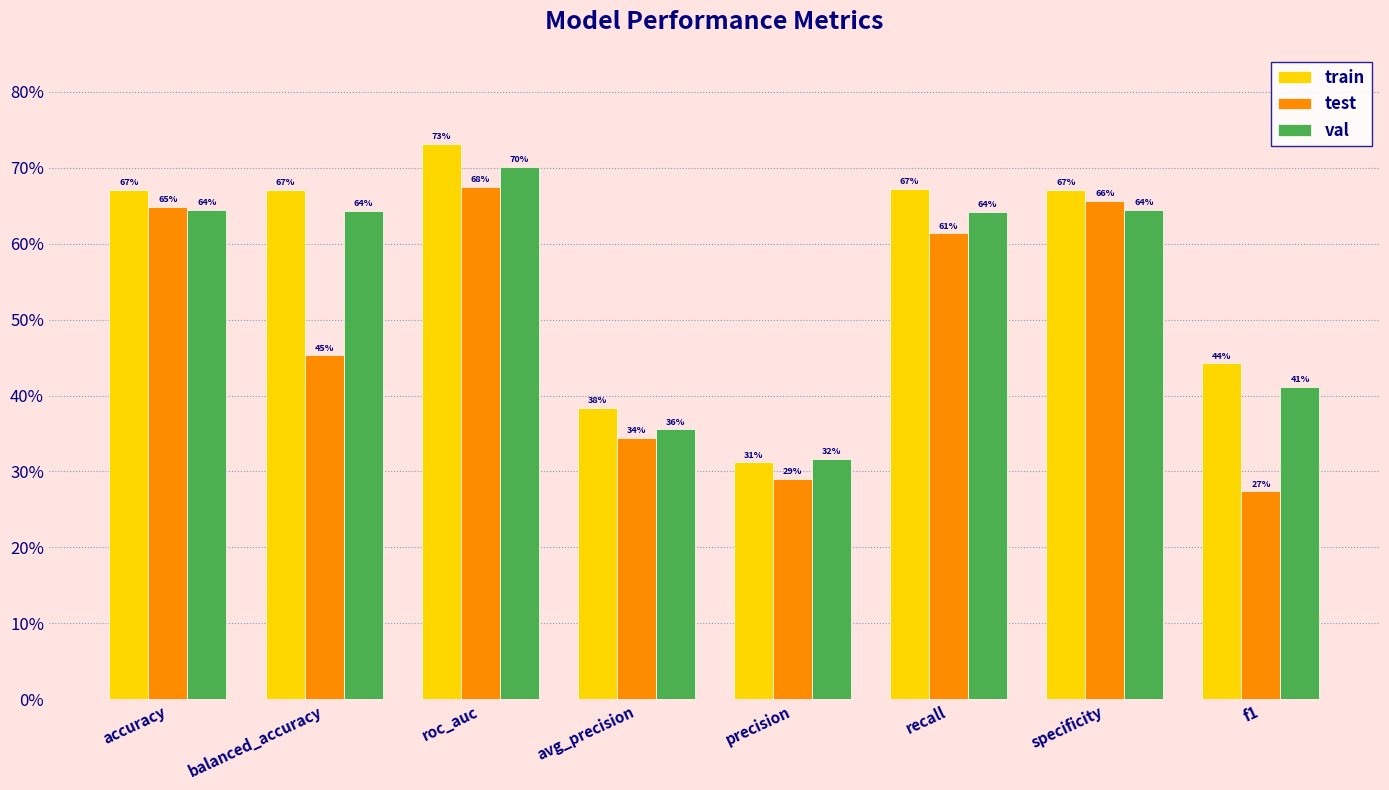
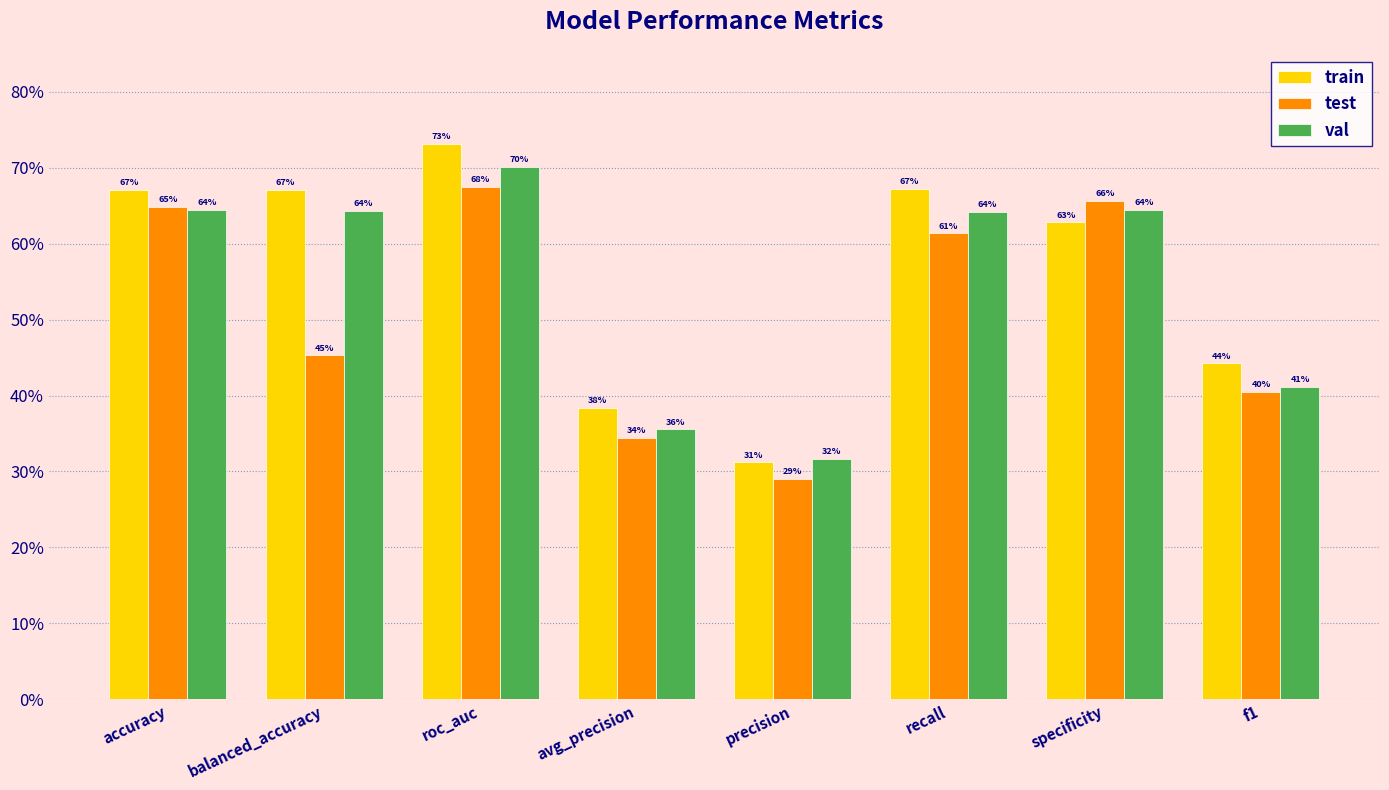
  {
    "train": {
      "accuracy": "67%",
      "balanced_accuracy": "67%",
      "roc_auc": "73%",
      "avg_precision": "38%",
      "precision": "31%",
      "recall": "67%",
-     "specificity": "67%",
+     "specificity": "63%",
      "f1": "44%"
    },
    "test": {
      "accuracy": "65%",
      "balanced_accuracy": "45%",
      "roc_auc": "68%",
      "avg_precision": "34%",
      "precision": "29%",
      "recall": "61%",
      "specificity": "66%",
-     "f1": "27%"
+     "f1": "40%"
    },
    "val": {
      "accuracy": "64%",
      "balanced_accuracy": "64%",
      "roc_auc": "70%",
      "avg_precision": "36%",
      "precision": "32%",
      "recall": "64%",
      "specificity": "64%",
      "f1": "41%"
    }
  }
